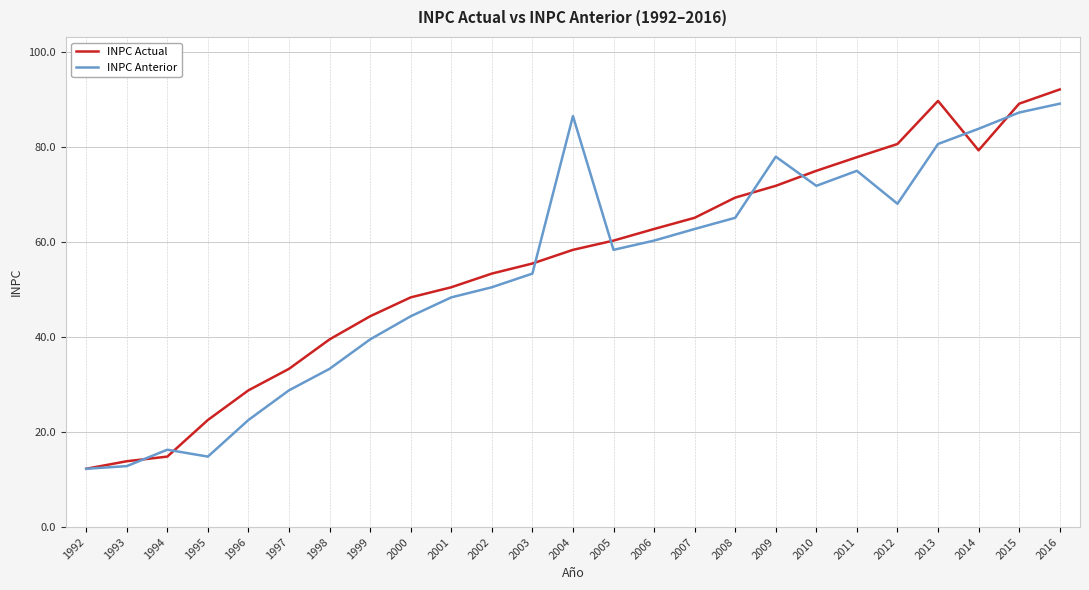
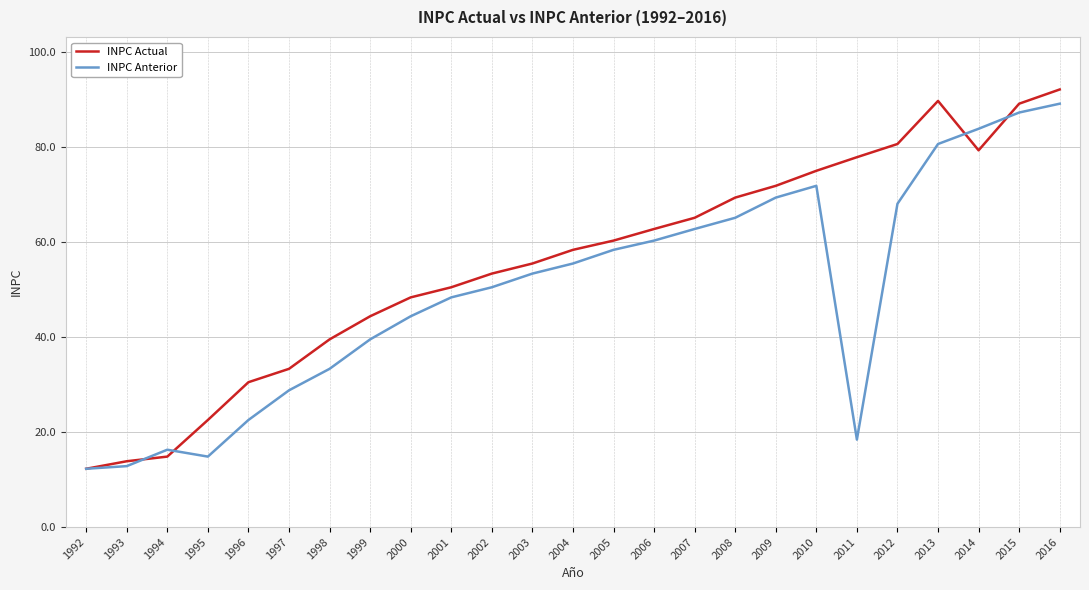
  {
    "INPC Actual": {
      "1993": 14,
      "1994": 15,
      "1995": 23,
-     "1996": 29,
+     "1996": 30,
      "1997": 33,
      "1998": 39,
      "1999": 44,
      "2000": 48,
      "2001": 50,
      "2002": 53,
      "2003": 55,
      "2004": 58,
      "2005": 60,
      "2006": 63,
      "2007": 65,
      "2008": 69,
      "2009": 72,
      "2010": 75,
      "2011": 78,
      "2012": 81,
      "2013": 90,
      "2014": 79,
      "2015": 89,
      "2016": 92
    },
    "INPC Anterior": {
      "1993": 13,
      "1994": 16,
      "1995": 15,
      "1996": 23,
      "1997": 29,
      "1998": 33,
      "1999": 39,
      "2000": 44,
      "2001": 48,
      "2002": 50,
      "2003": 53,
-     "2004": 86,
+     "2004": 55,
      "2005": 58,
      "2006": 60,
      "2007": 63,
      "2008": 65,
-     "2009": 78,
+     "2009": 69,
      "2010": 72,
-     "2011": 75,
+     "2011": 18,
      "2012": 68,
      "2013": 81,
      "2014": 84,
      "2015": 87,
      "2016": 89
    }
  }
